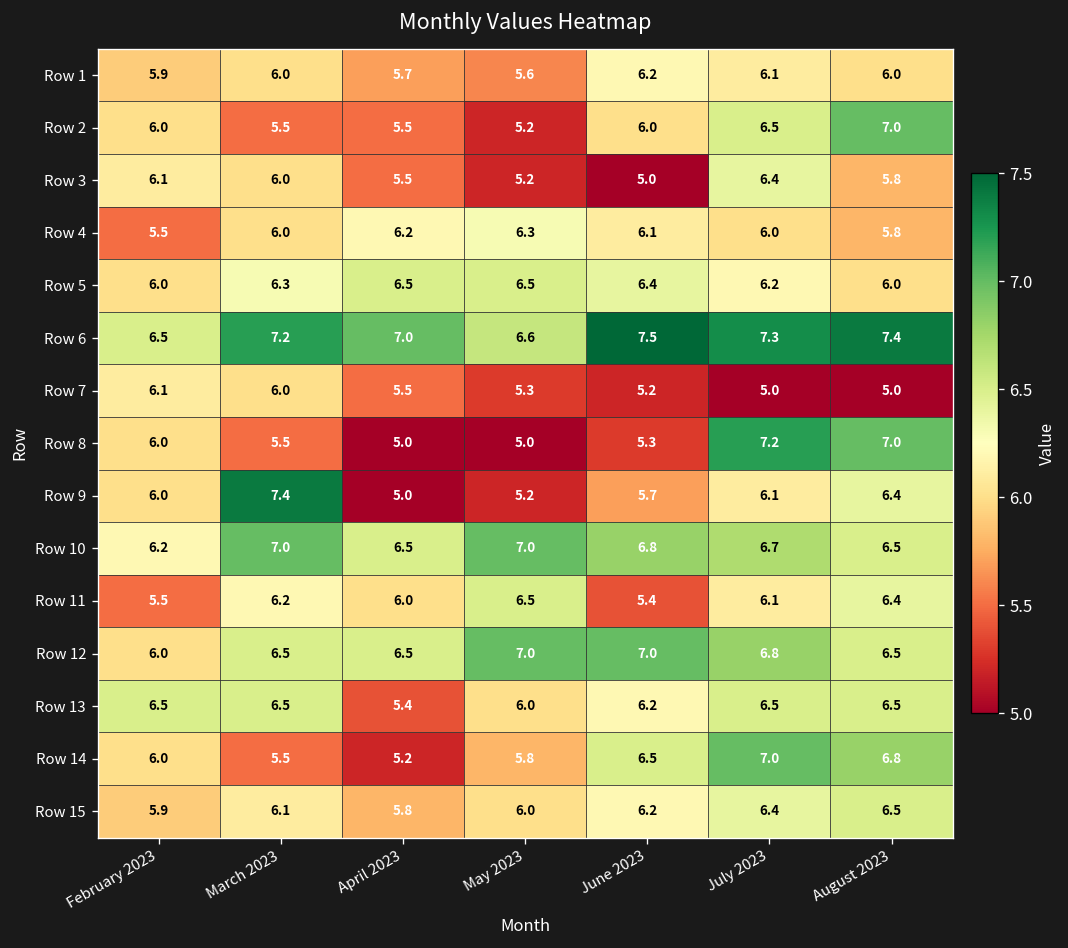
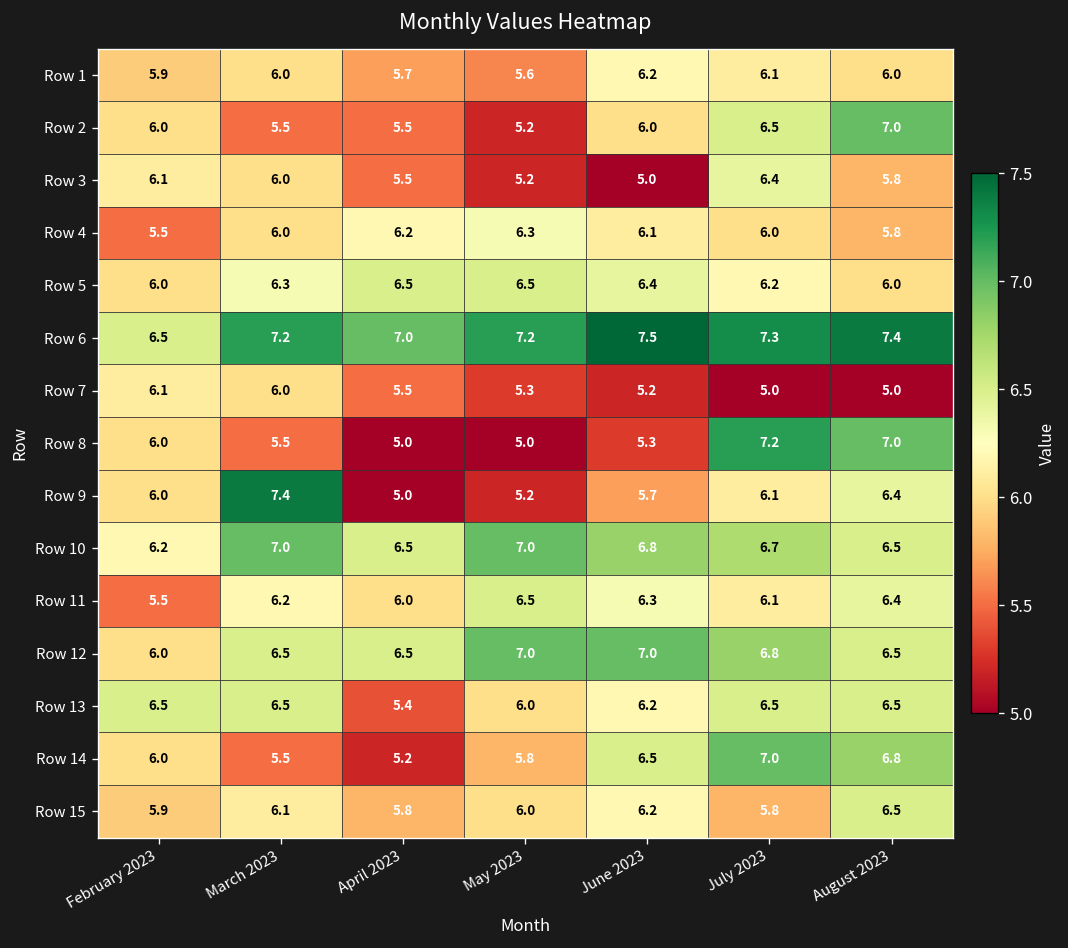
  {
    "Row 1": {
      "February 2023": 5.9,
      "March 2023": 6.0,
      "April 2023": 5.7,
      "May 2023": 5.6,
      "June 2023": 6.2,
      "July 2023": 6.1,
      "August 2023": 6.0
    },
    "Row 2": {
      "February 2023": 6.0,
      "March 2023": 5.5,
      "April 2023": 5.5,
      "May 2023": 5.2,
      "June 2023": 6.0,
      "July 2023": 6.5,
      "August 2023": 7.0
    },
    "Row 3": {
      "February 2023": 6.1,
      "March 2023": 6.0,
      "April 2023": 5.5,
      "May 2023": 5.2,
      "June 2023": 5.0,
      "July 2023": 6.4,
      "August 2023": 5.8
    },
    "Row 4": {
      "February 2023": 5.5,
      "March 2023": 6.0,
      "April 2023": 6.2,
      "May 2023": 6.3,
      "June 2023": 6.1,
      "July 2023": 6.0,
      "August 2023": 5.8
    },
    "Row 5": {
      "February 2023": 6.0,
      "March 2023": 6.3,
      "April 2023": 6.5,
      "May 2023": 6.5,
      "June 2023": 6.4,
      "July 2023": 6.2,
      "August 2023": 6.0
    },
    "Row 6": {
      "February 2023": 6.5,
      "March 2023": 7.2,
      "April 2023": 7.0,
-     "May 2023": 6.6,
+     "May 2023": 7.2,
      "June 2023": 7.5,
      "July 2023": 7.3,
      "August 2023": 7.4
    },
    "Row 7": {
      "February 2023": 6.1,
      "March 2023": 6.0,
      "April 2023": 5.5,
      "May 2023": 5.3,
      "June 2023": 5.2,
      "July 2023": 5.0,
      "August 2023": 5.0
    },
    "Row 8": {
      "February 2023": 6.0,
      "March 2023": 5.5,
      "April 2023": 5.0,
      "May 2023": 5.0,
      "June 2023": 5.3,
      "July 2023": 7.2,
      "August 2023": 7.0
    },
    "Row 9": {
      "February 2023": 6.0,
      "March 2023": 7.4,
      "April 2023": 5.0,
      "May 2023": 5.2,
      "June 2023": 5.7,
      "July 2023": 6.1,
      "August 2023": 6.4
    },
    "Row 10": {
      "February 2023": 6.2,
      "March 2023": 7.0,
      "April 2023": 6.5,
      "May 2023": 7.0,
      "June 2023": 6.8,
      "July 2023": 6.7,
      "August 2023": 6.5
    },
    "Row 11": {
      "February 2023": 5.5,
      "March 2023": 6.2,
      "April 2023": 6.0,
      "May 2023": 6.5,
-     "June 2023": 5.4,
+     "June 2023": 6.3,
      "July 2023": 6.1,
      "August 2023": 6.4
    },
    "Row 12": {
      "February 2023": 6.0,
      "March 2023": 6.5,
      "April 2023": 6.5,
      "May 2023": 7.0,
      "June 2023": 7.0,
      "July 2023": 6.8,
      "August 2023": 6.5
    },
    "Row 13": {
      "February 2023": 6.5,
      "March 2023": 6.5,
      "April 2023": 5.4,
      "May 2023": 6.0,
      "June 2023": 6.2,
      "July 2023": 6.5,
      "August 2023": 6.5
    },
    "Row 14": {
      "February 2023": 6.0,
      "March 2023": 5.5,
      "April 2023": 5.2,
      "May 2023": 5.8,
      "June 2023": 6.5,
      "July 2023": 7.0,
      "August 2023": 6.8
    },
    "Row 15": {
      "February 2023": 5.9,
      "March 2023": 6.1,
      "April 2023": 5.8,
      "May 2023": 6.0,
      "June 2023": 6.2,
-     "July 2023": 6.4,
+     "July 2023": 5.8,
      "August 2023": 6.5
    }
  }
